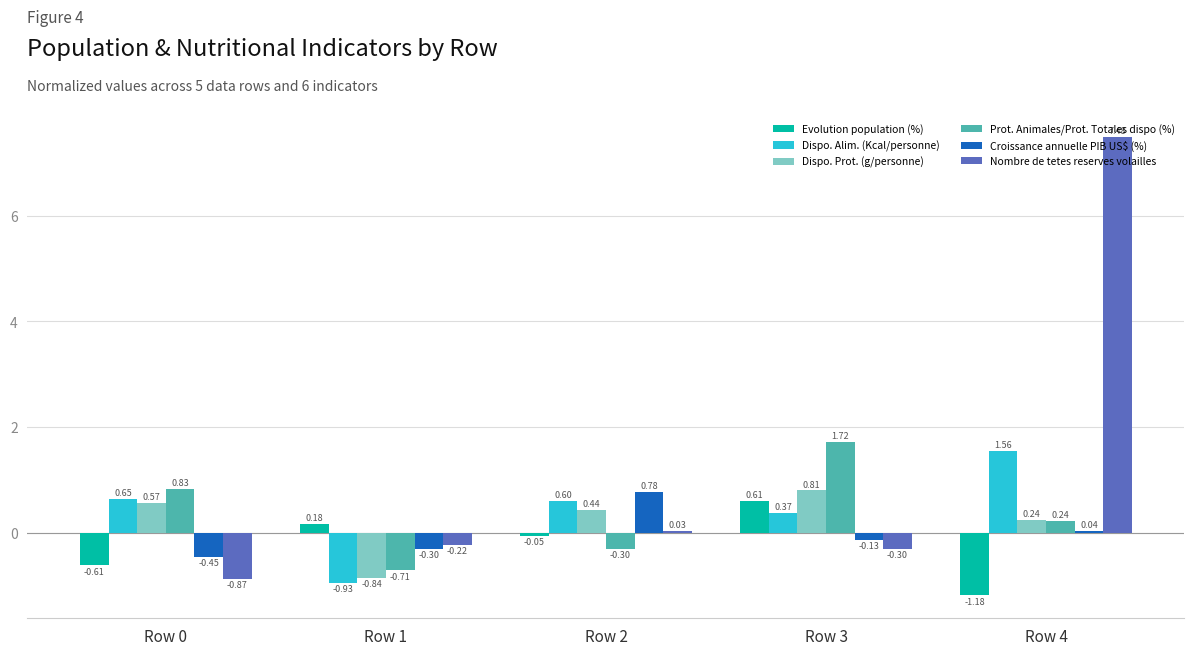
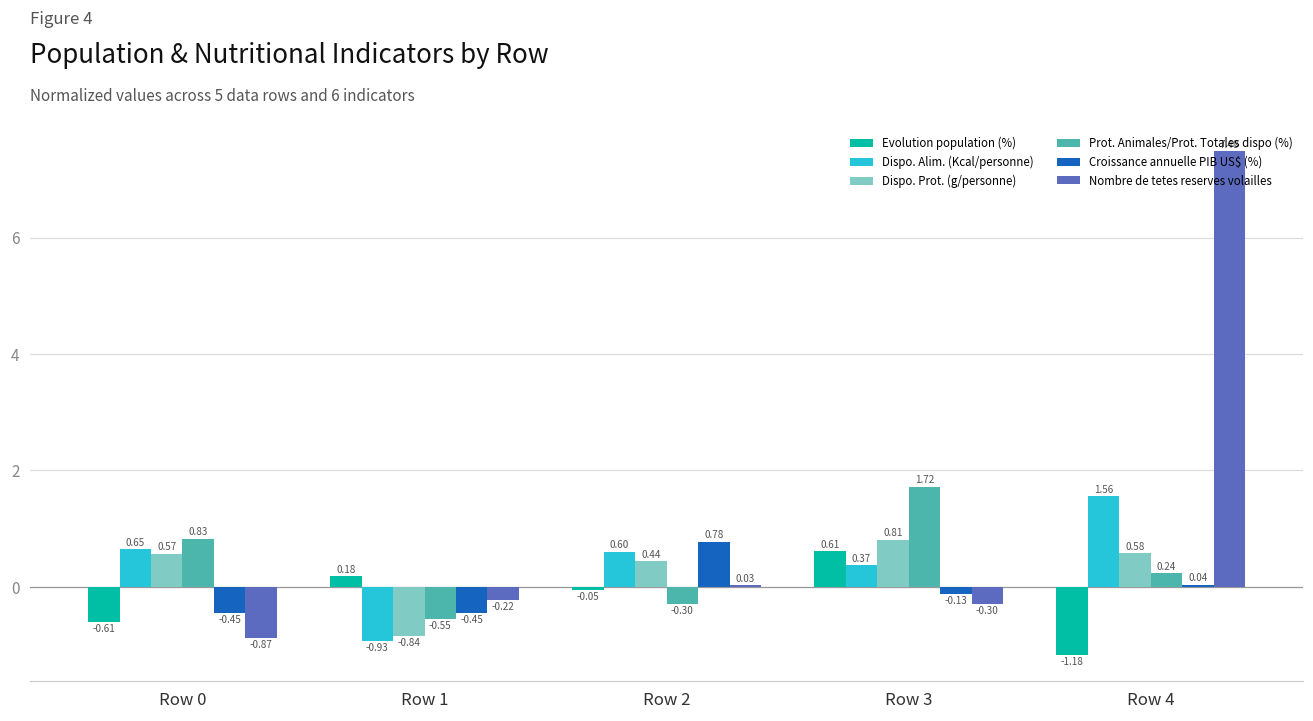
  {
    "Evolution population (%)": {
      "Row 0": -0.61,
      "Row 1": 0.18,
      "Row 2": -0.05,
      "Row 3": 0.61,
      "Row 4": -1.18
    },
    "Dispo. Alim. (Kcal/personne)": {
      "Row 0": 0.65,
      "Row 1": -0.93,
      "Row 2": 0.60,
      "Row 3": 0.37,
      "Row 4": 1.56
    },
    "Dispo. Prot. (g/personne)": {
      "Row 0": 0.57,
      "Row 1": -0.84,
      "Row 2": 0.44,
      "Row 3": 0.81,
-     "Row 4": 0.24
+     "Row 4": 0.58
    },
    "Prot. Animales/Prot. Totales dispo (%)": {
      "Row 0": 0.83,
-     "Row 1": -0.71,
+     "Row 1": -0.55,
      "Row 2": -0.30,
      "Row 3": 1.72,
      "Row 4": 0.24
    },
    "Croissance annuelle PIB US$ (%)": {
      "Row 0": -0.45,
-     "Row 1": -0.30,
+     "Row 1": -0.45,
      "Row 2": 0.78,
      "Row 3": -0.13,
      "Row 4": 0.04
    },
    "Nombre de tetes reserves volailles": {
      "Row 0": -0.87,
      "Row 1": -0.22,
      "Row 2": 0.03,
      "Row 3": -0.30,
      "Row 4": 7.48
    }
  }
